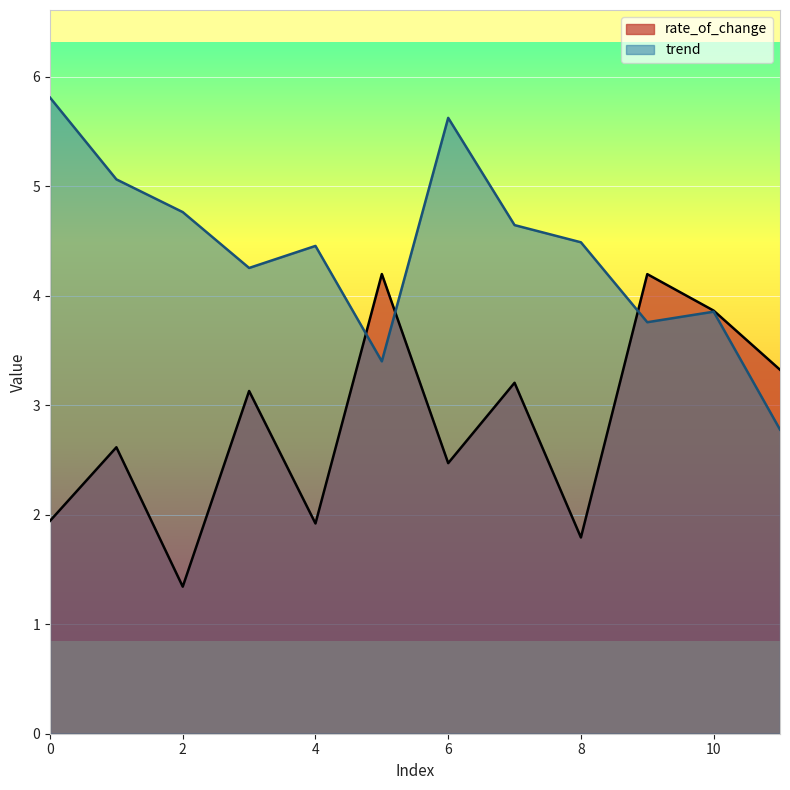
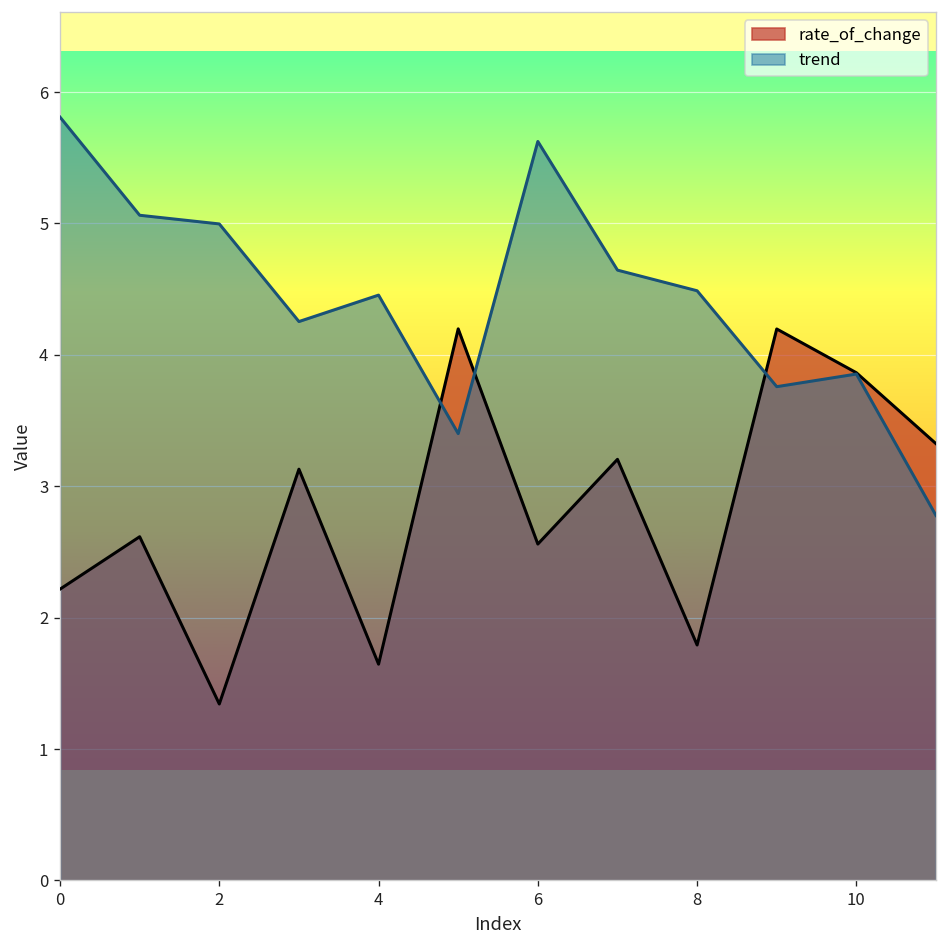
  {
    "rate_of_change": {
-     "0": 1.94,
+     "0": 2.22,
      "2": 1.34,
-     "4": 1.92,
-     "6": 2.47,
+     "4": 1.65,
+     "6": 2.56,
      "8": 1.79
    },
    "trend": {
      "0": 5.81,
-     "2": 4.76,
+     "2": 5.00,
      "4": 4.45,
      "6": 5.62,
      "8": 4.49
    }
  }
